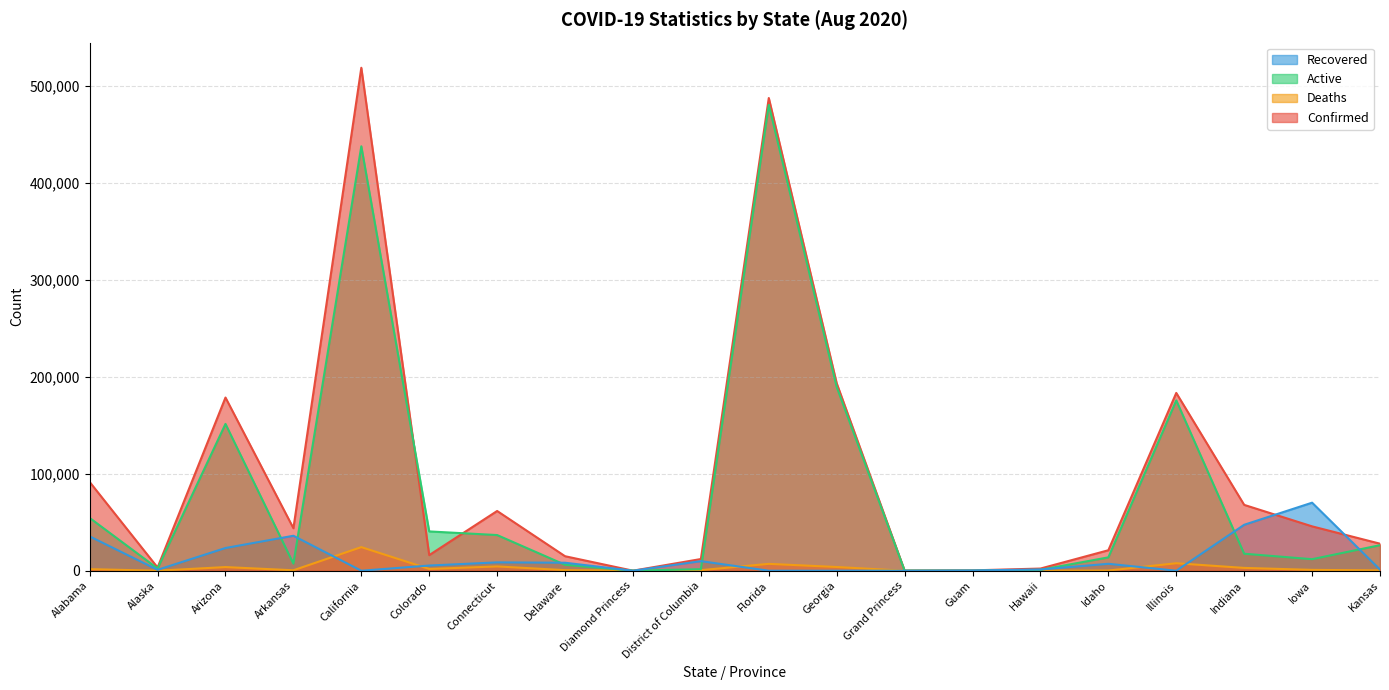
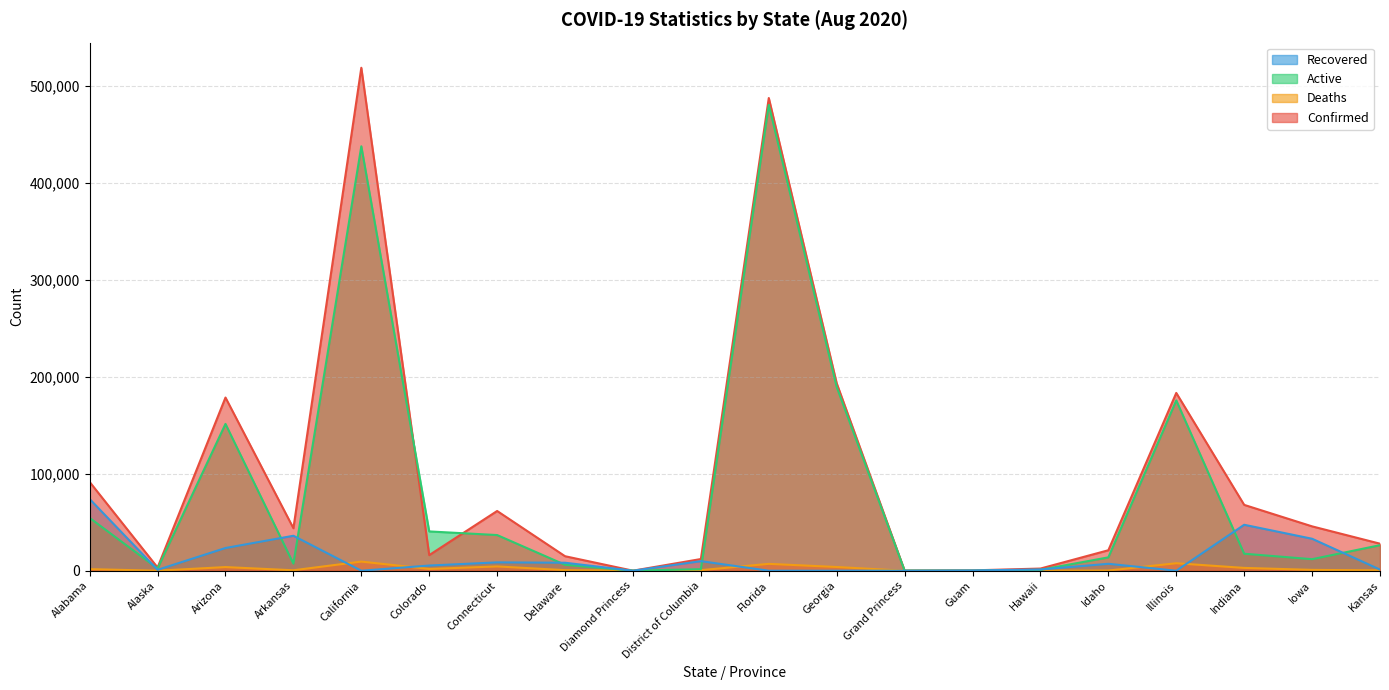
  {
    "Recovered": {
-     "Alabama": "40,000",
+     "Alabama": "70,000",
      "Arizona": "20,000",
      "Arkansas": "40,000",
      "California": "0",
      "Colorado": "10,000",
      "Connecticut": "10,000",
      "Florida": "0",
      "Georgia": "0",
      "Idaho": "10,000",
      "Illinois": "0",
      "Indiana": "50,000",
-     "Iowa": "70,000"
+     "Iowa": "30,000"
    },
    "Deaths": {
      "Alabama": "0",
      "Arizona": "0",
      "Arkansas": "0",
-     "California": "20,000",
+     "California": "10,000",
      "Colorado": "0",
      "Connecticut": "0",
      "Delaware": "0",
      "Florida": "10,000",
      "Georgia": "0",
      "Idaho": "0",
      "Illinois": "10,000",
      "Indiana": "0",
      "Iowa": "0"
    },
    "Active": {
      "Alabama": "50,000",
      "Arizona": "150,000",
      "Arkansas": "10,000",
      "California": "440,000",
      "Colorado": "40,000",
      "Connecticut": "40,000",
      "Florida": "480,000",
      "Georgia": "190,000",
      "Idaho": "10,000",
      "Illinois": "180,000",
      "Indiana": "20,000",
      "Iowa": "10,000"
    },
    "Confirmed": {
      "Alabama": "90,000",
      "Arizona": "180,000",
      "Arkansas": "40,000",
      "California": "520,000",
      "Colorado": "20,000",
      "Connecticut": "60,000",
      "Delaware": "10,000",
      "Florida": "490,000",
      "Georgia": "190,000",
      "Idaho": "20,000",
      "Illinois": "180,000",
      "Indiana": "70,000",
      "Iowa": "50,000"
    }
  }
